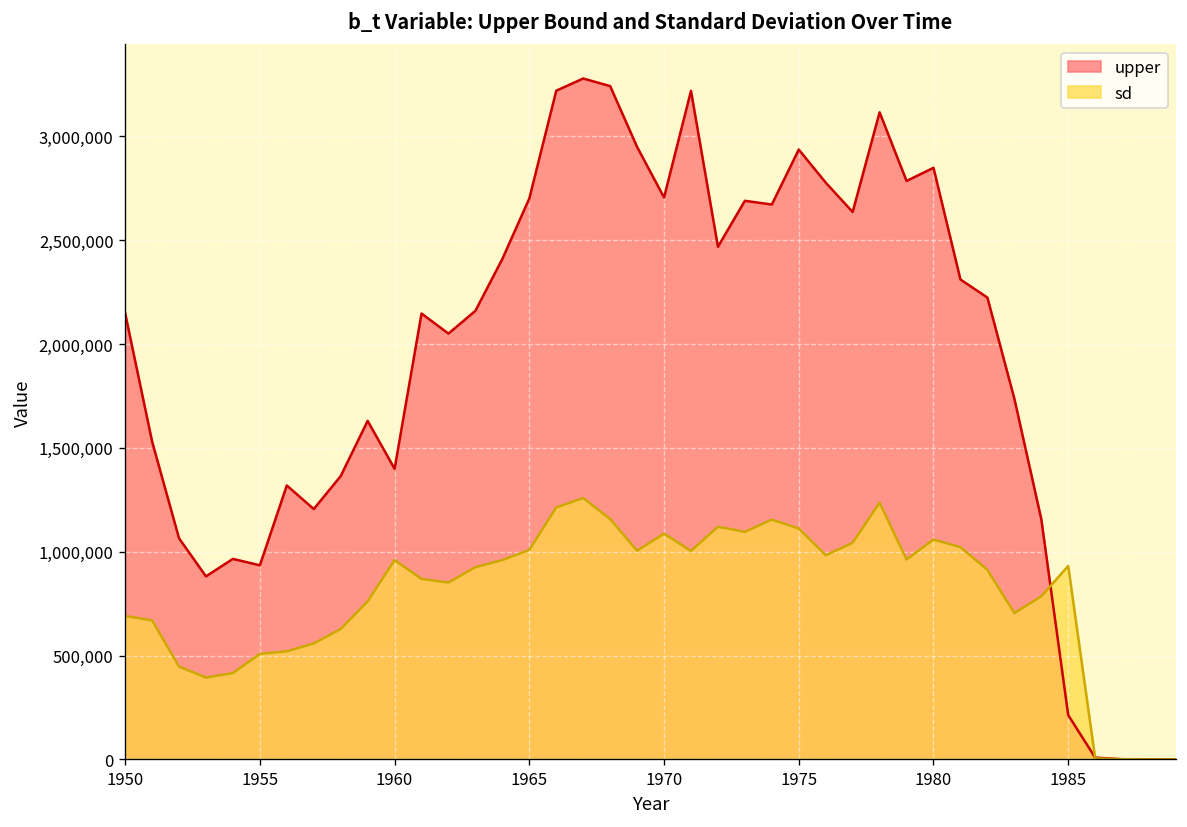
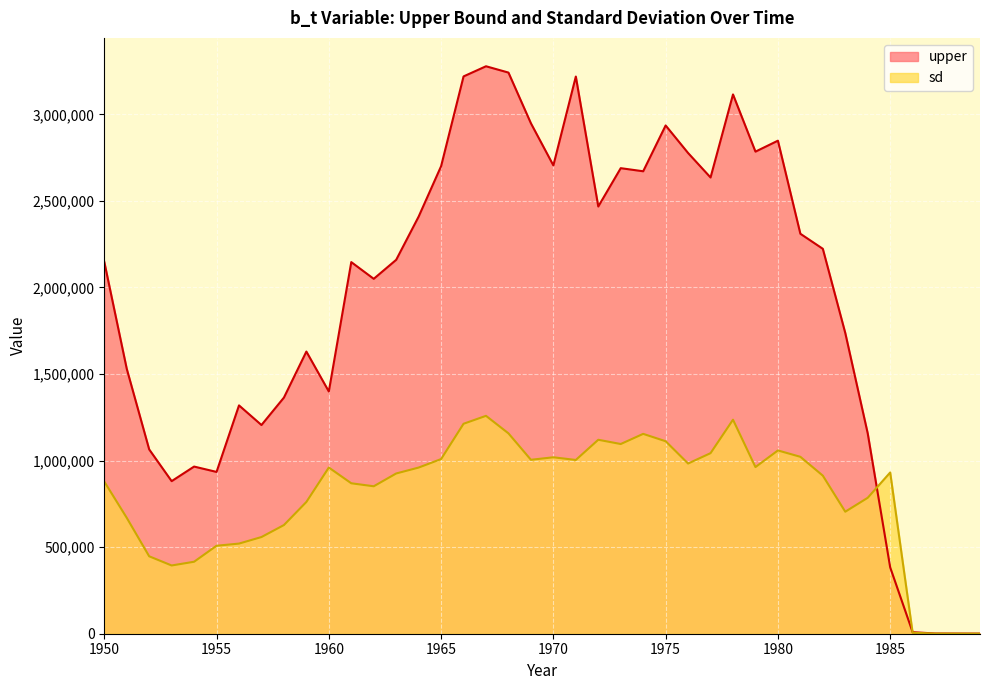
  {
    "upper": {
      "1950": "2,150,000",
      "1955": "930,000",
      "1960": "1,400,000",
      "1965": "2,700,000",
      "1970": "2,710,000",
      "1975": "2,940,000",
      "1980": "2,850,000",
-     "1985": "210,000"
+     "1985": "380,000"
    },
    "sd": {
-     "1950": "690,000",
+     "1950": "880,000",
      "1955": "510,000",
      "1960": "960,000",
      "1965": "1,010,000",
-     "1970": "1,090,000",
+     "1970": "1,020,000",
      "1975": "1,110,000",
      "1980": "1,060,000",
      "1985": "930,000"
    }
  }
